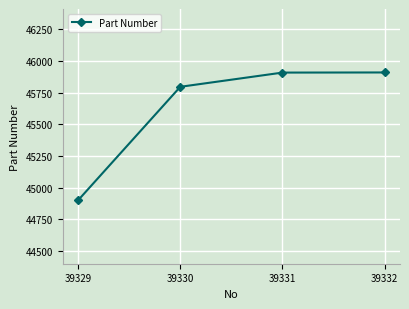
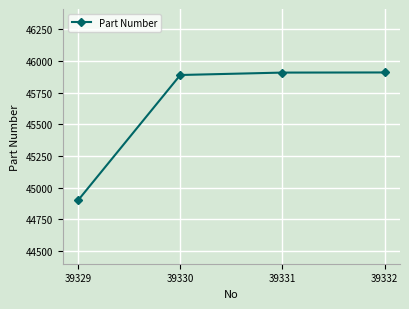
  {
    "39329": 44900,
-   "39330": 45800,
+   "39330": 45890,
    "39331": 45910,
    "39332": 45910
  }
